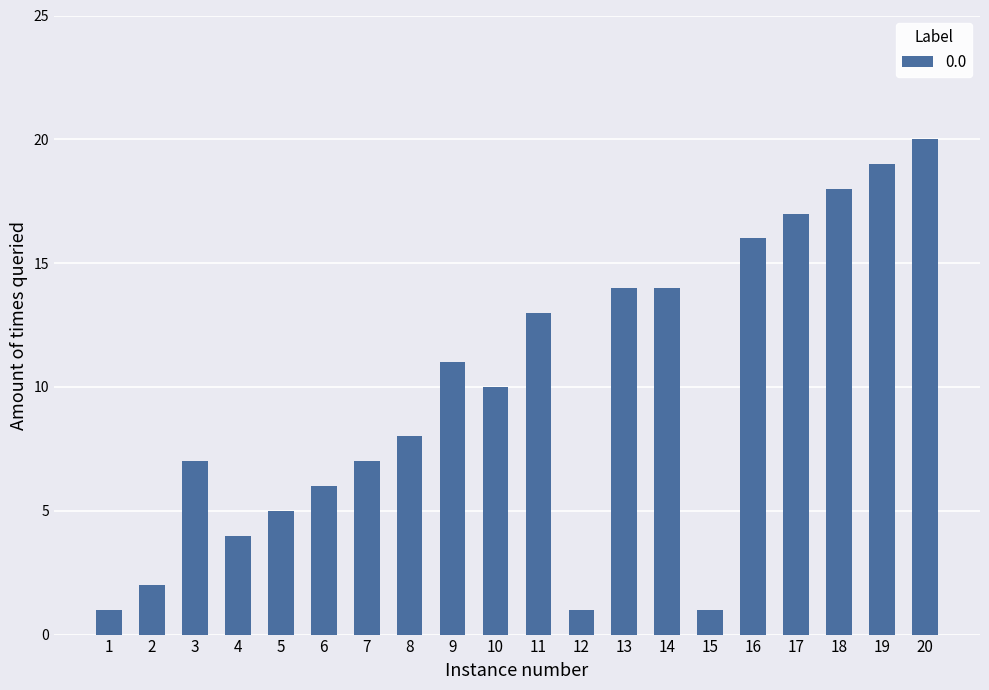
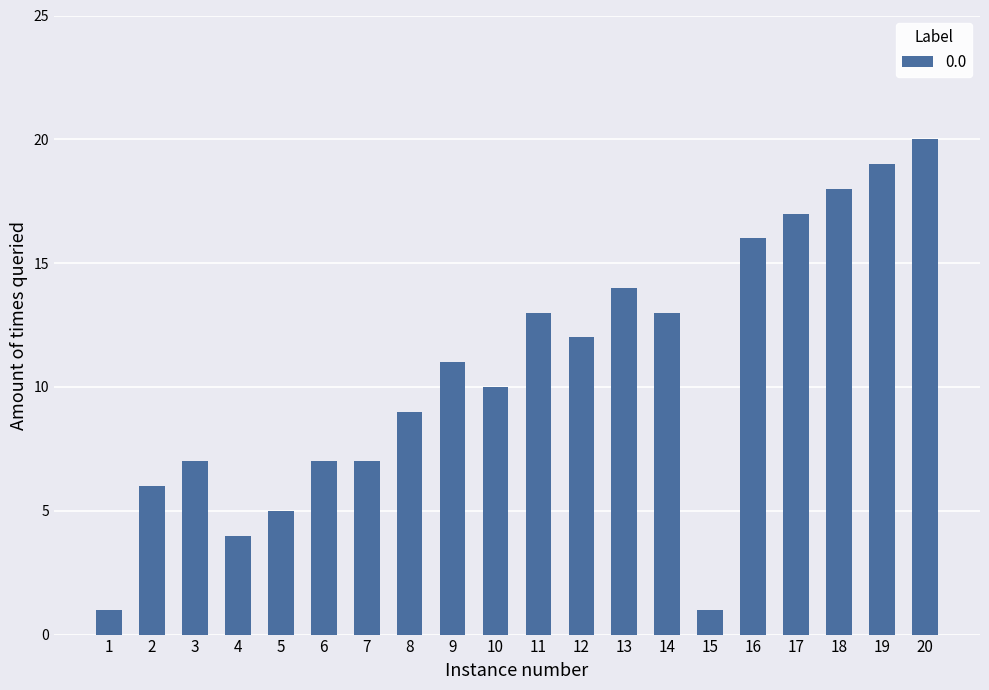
  {
    "1": 1,
-   "2": 2,
+   "2": 6,
    "3": 7,
    "4": 4,
    "5": 5,
-   "6": 6,
+   "6": 7,
    "7": 7,
-   "8": 8,
+   "8": 9,
    "9": 11,
    "10": 10,
    "11": 13,
-   "12": 1,
+   "12": 12,
    "13": 14,
-   "14": 14,
+   "14": 13,
    "15": 1,
    "16": 16,
    "17": 17,
    "18": 18,
    "19": 19,
    "20": 20
  }
